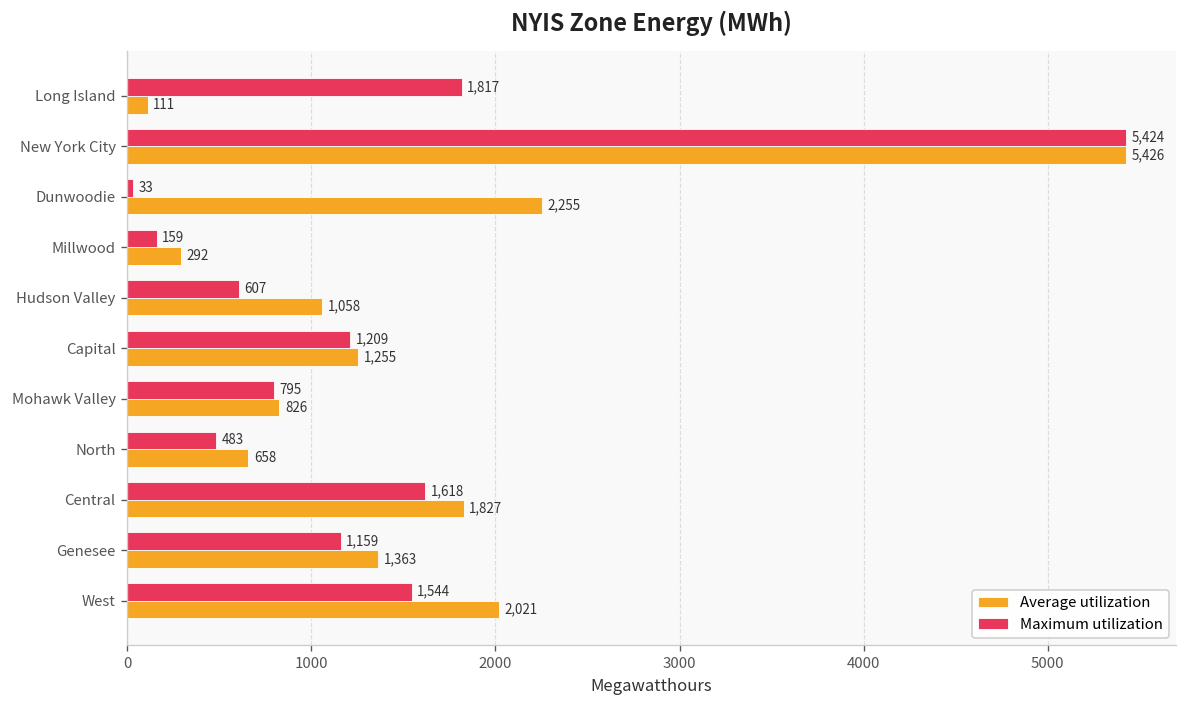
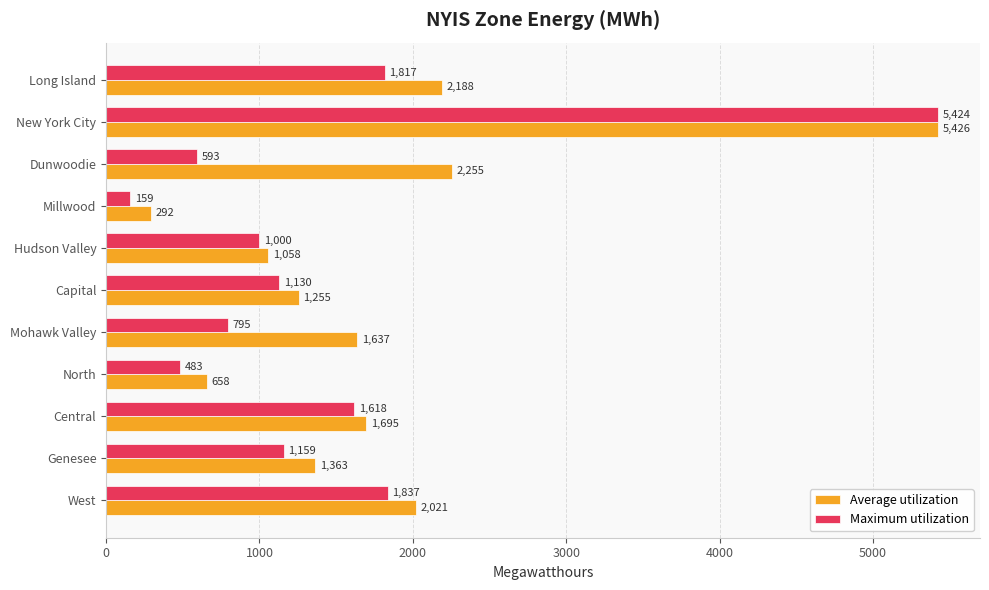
  {
    "Average utilization": {
-     "Long Island": "111",
+     "Long Island": "2,188",
      "New York City": "5,426",
      "Dunwoodie": "2,255",
      "Millwood": "292",
      "Hudson Valley": "1,058",
      "Capital": "1,255",
-     "Mohawk Valley": "826",
+     "Mohawk Valley": "1,637",
      "North": "658",
-     "Central": "1,827",
+     "Central": "1,695",
      "Genesee": "1,363",
      "West": "2,021"
    },
    "Maximum utilization": {
      "Long Island": "1,817",
      "New York City": "5,424",
-     "Dunwoodie": "33",
+     "Dunwoodie": "593",
      "Millwood": "159",
-     "Hudson Valley": "607",
-     "Capital": "1,209",
+     "Hudson Valley": "1,000",
+     "Capital": "1,130",
      "Mohawk Valley": "795",
      "North": "483",
      "Central": "1,618",
      "Genesee": "1,159",
-     "West": "1,544"
+     "West": "1,837"
    }
  }
